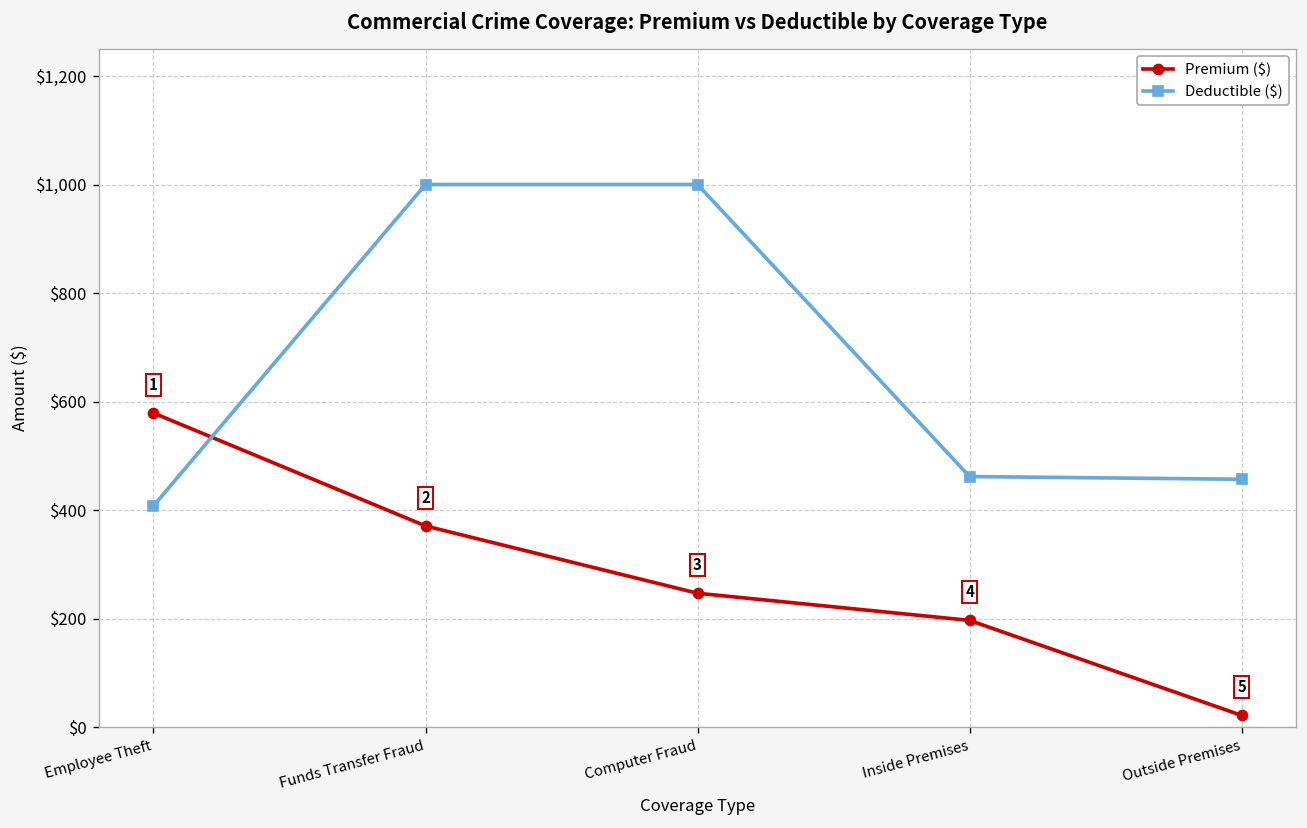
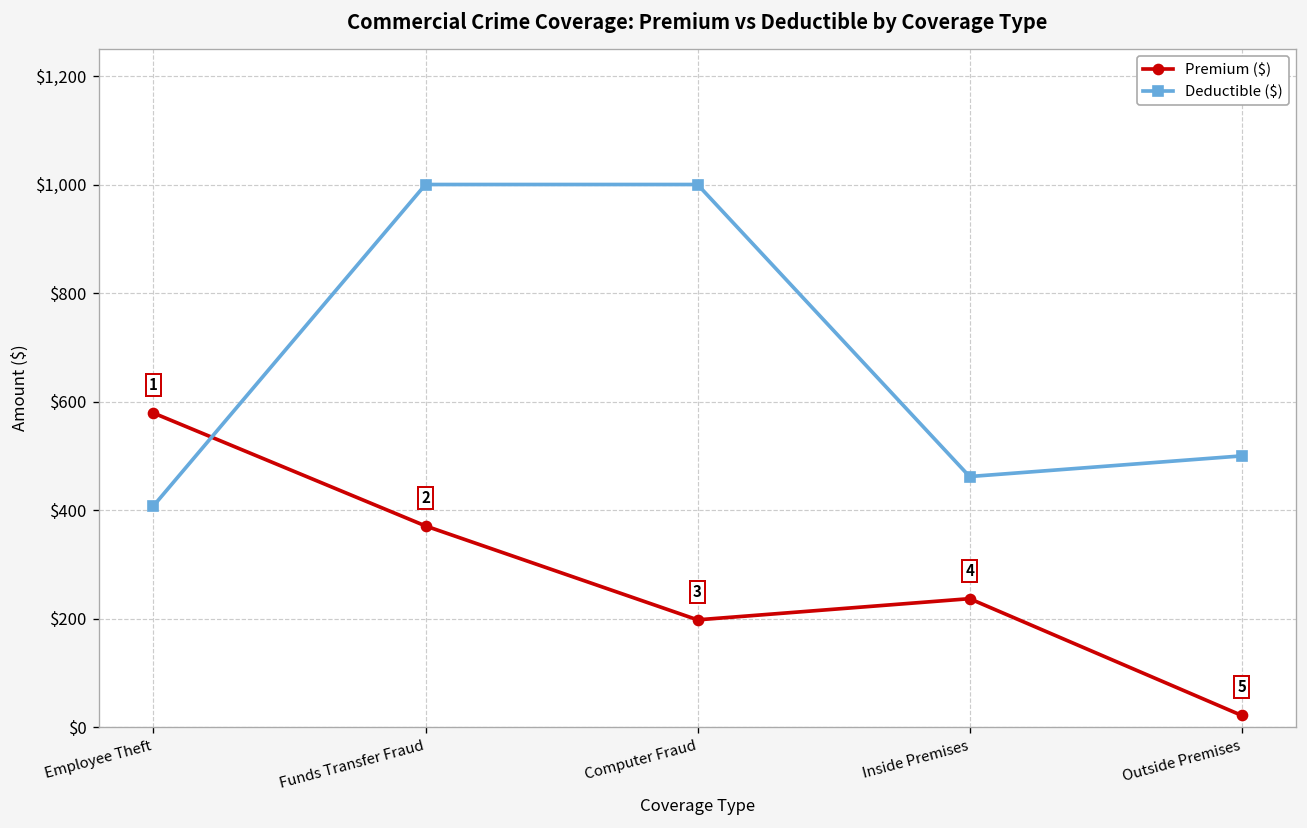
  {
    "Premium ($)": {
-     "Computer Fraud": "$250",
-     "Inside Premises": "$200"
+     "Computer Fraud": "$200",
+     "Inside Premises": "$240"
    },
    "Deductible ($)": {
      "Employee Theft": "$410",
      "Funds Transfer Fraud": "$1,000",
      "Computer Fraud": "$1,000",
      "Inside Premises": "$460",
-     "Outside Premises": "$460"
+     "Outside Premises": "$500"
    }
  }
